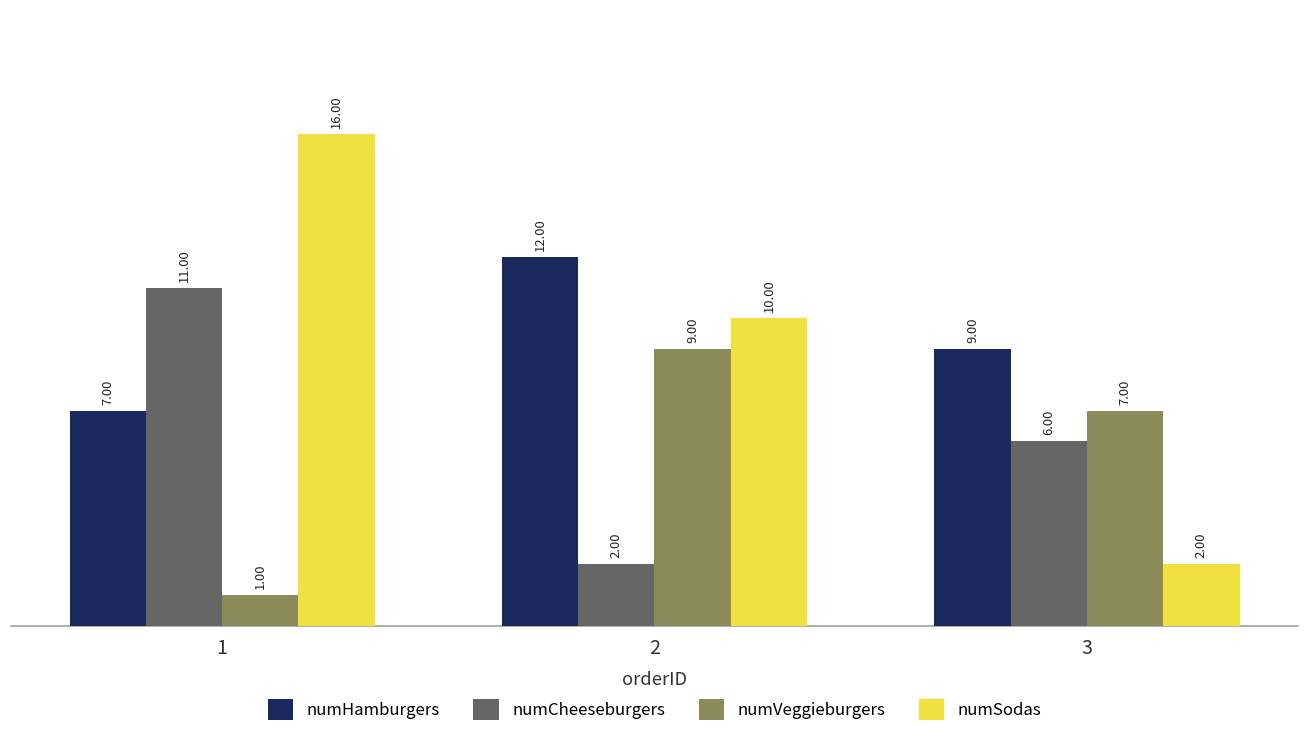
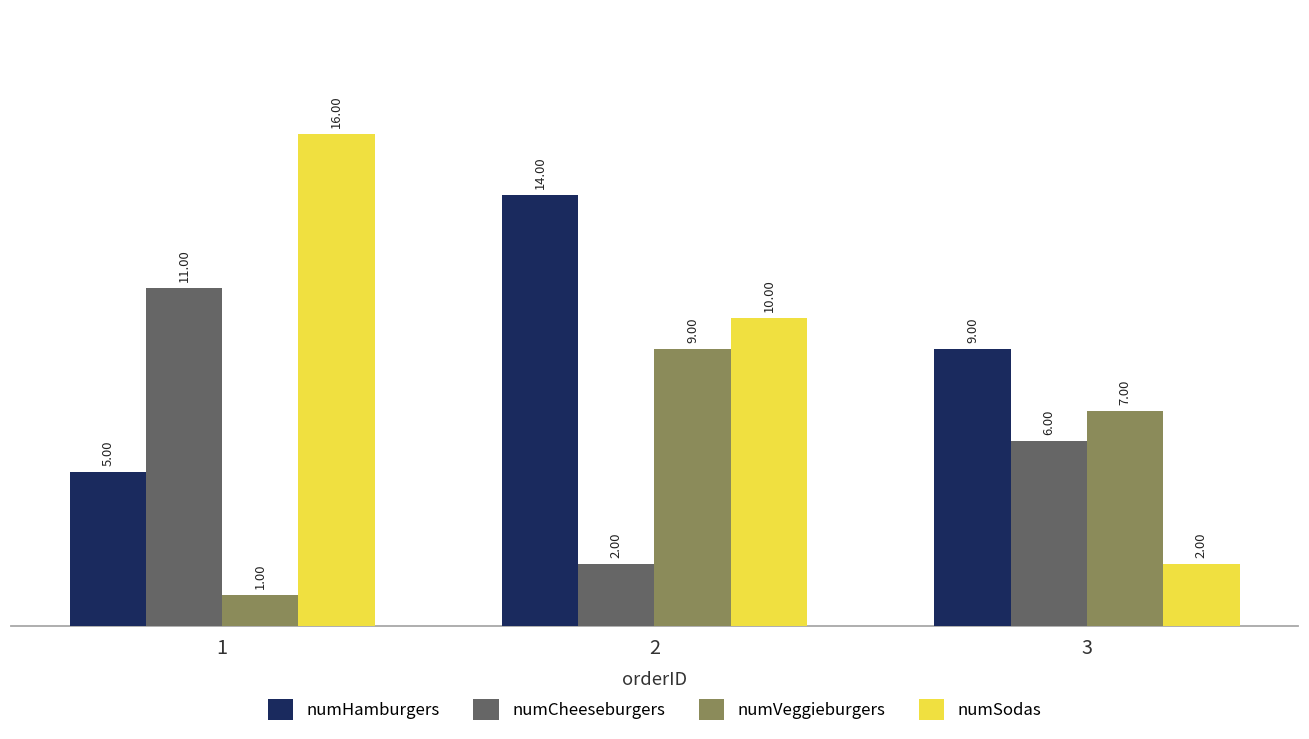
  {
    "numHamburgers": {
-     "1": 7.00,
-     "2": 12.00,
+     "1": 5.00,
+     "2": 14.00,
      "3": 9.00
    },
    "numSodas": {
      "1": 16.00,
      "2": 10.00,
      "3": 2.00
    }
  }
